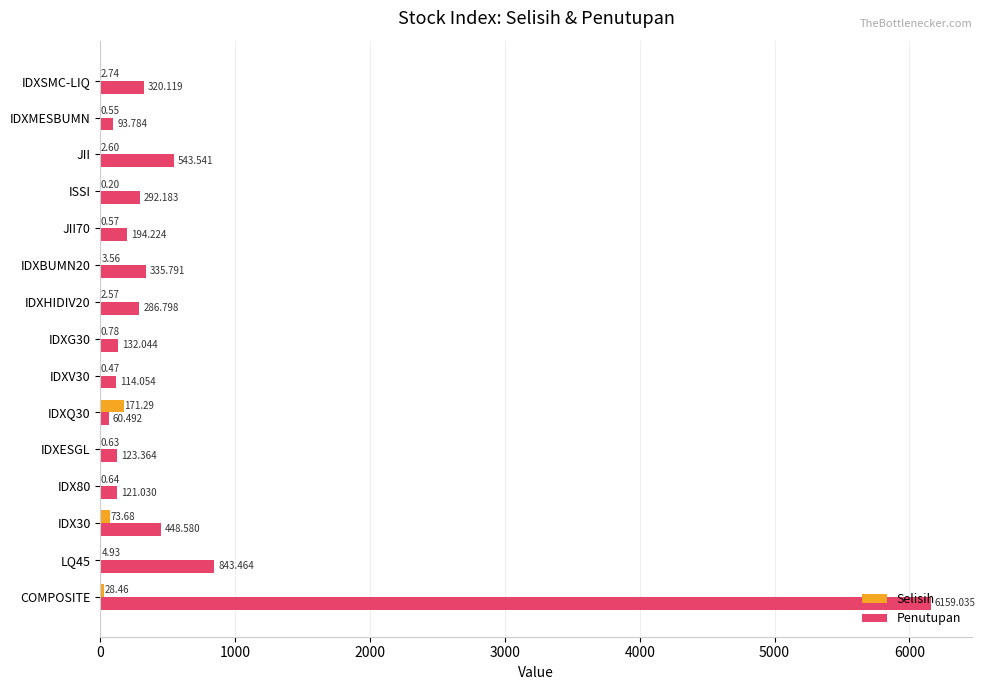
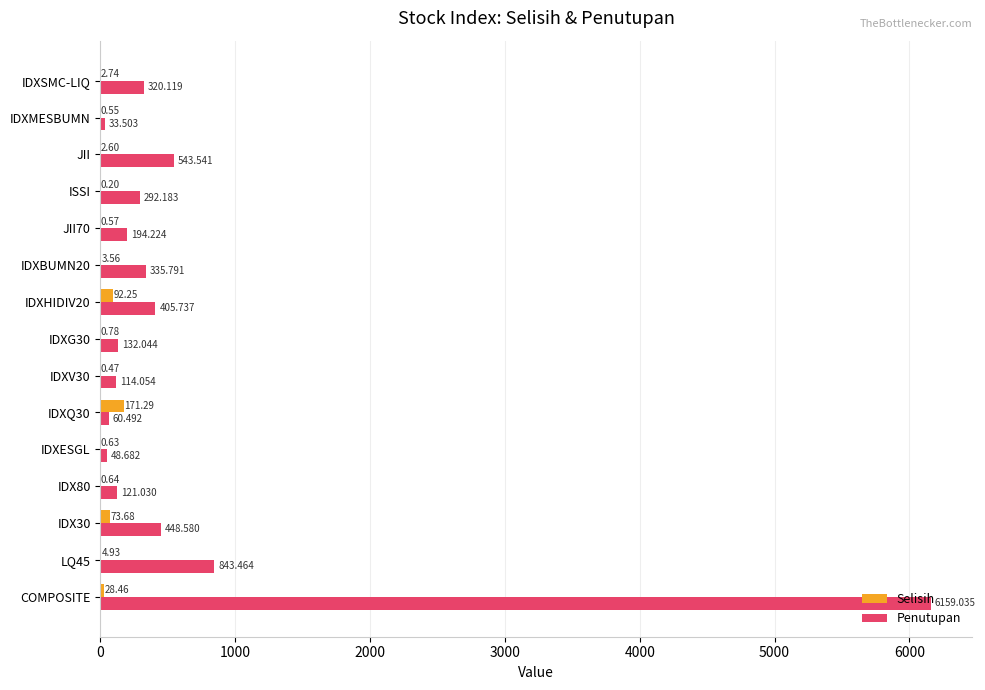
  {
    "Selisih": {
      "IDXSMC-LIQ": 2.74,
      "IDXMESBUMN": 0.55,
      "JII": 2.60,
      "ISSI": 0.20,
      "JII70": 0.57,
      "IDXBUMN20": 3.56,
-     "IDXHIDIV20": 2.57,
+     "IDXHIDIV20": 92.25,
      "IDXG30": 0.78,
      "IDXV30": 0.47,
      "IDXQ30": 171.29,
      "IDXESGL": 0.63,
      "IDX80": 0.64,
      "IDX30": 73.68,
      "LQ45": 4.93,
      "COMPOSITE": 28.46
    },
    "Penutupan": {
      "IDXSMC-LIQ": 320.119,
-     "IDXMESBUMN": 93.784,
+     "IDXMESBUMN": 33.503,
      "JII": 543.541,
      "ISSI": 292.183,
      "JII70": 194.224,
      "IDXBUMN20": 335.791,
-     "IDXHIDIV20": 286.798,
+     "IDXHIDIV20": 405.737,
      "IDXG30": 132.044,
      "IDXV30": 114.054,
      "IDXQ30": 60.492,
-     "IDXESGL": 123.364,
+     "IDXESGL": 48.682,
      "IDX80": 121.030,
      "IDX30": 448.580,
      "LQ45": 843.464,
      "COMPOSITE": 6159.035
    }
  }
